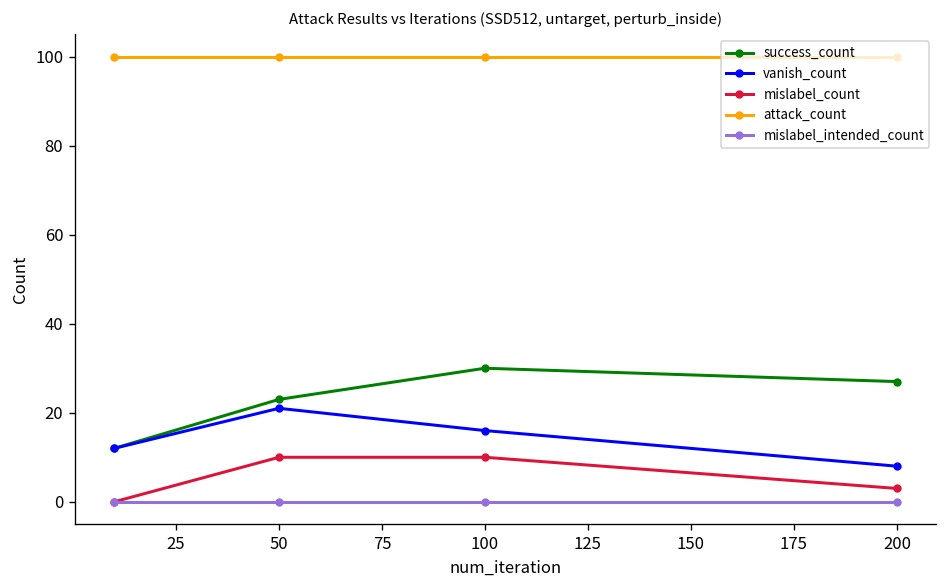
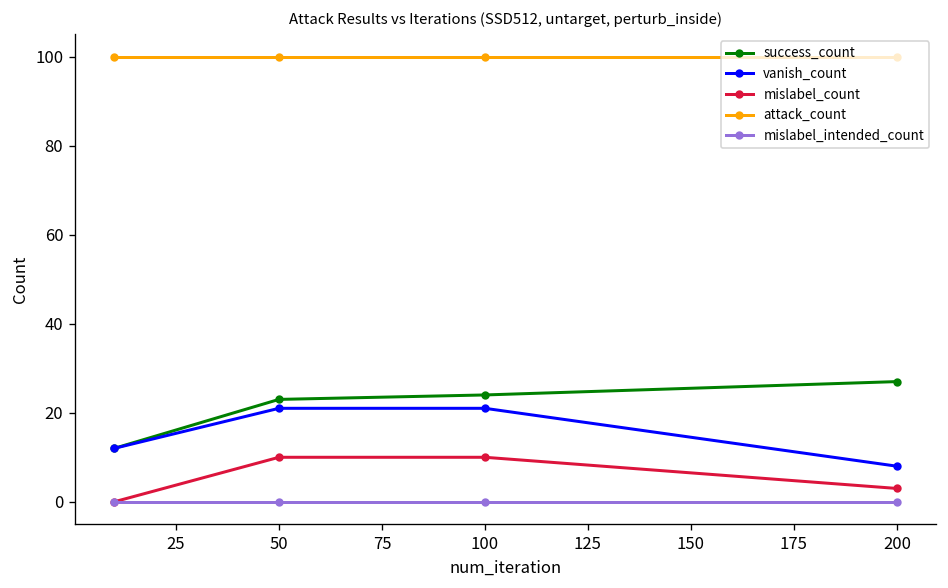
  {
    "success_count": {
      "50": 23,
-     "100": 30,
+     "100": 24,
      "200": 27
    },
    "vanish_count": {
      "50": 21,
-     "100": 16,
+     "100": 21,
      "200": 8
    },
    "mislabel_count": {
      "50": 10,
      "100": 10,
      "200": 3
    },
    "attack_count": {
      "50": 100,
      "100": 100
    },
    "mislabel_intended_count": {
      "50": 0,
      "100": 0,
      "200": 0
    }
  }
